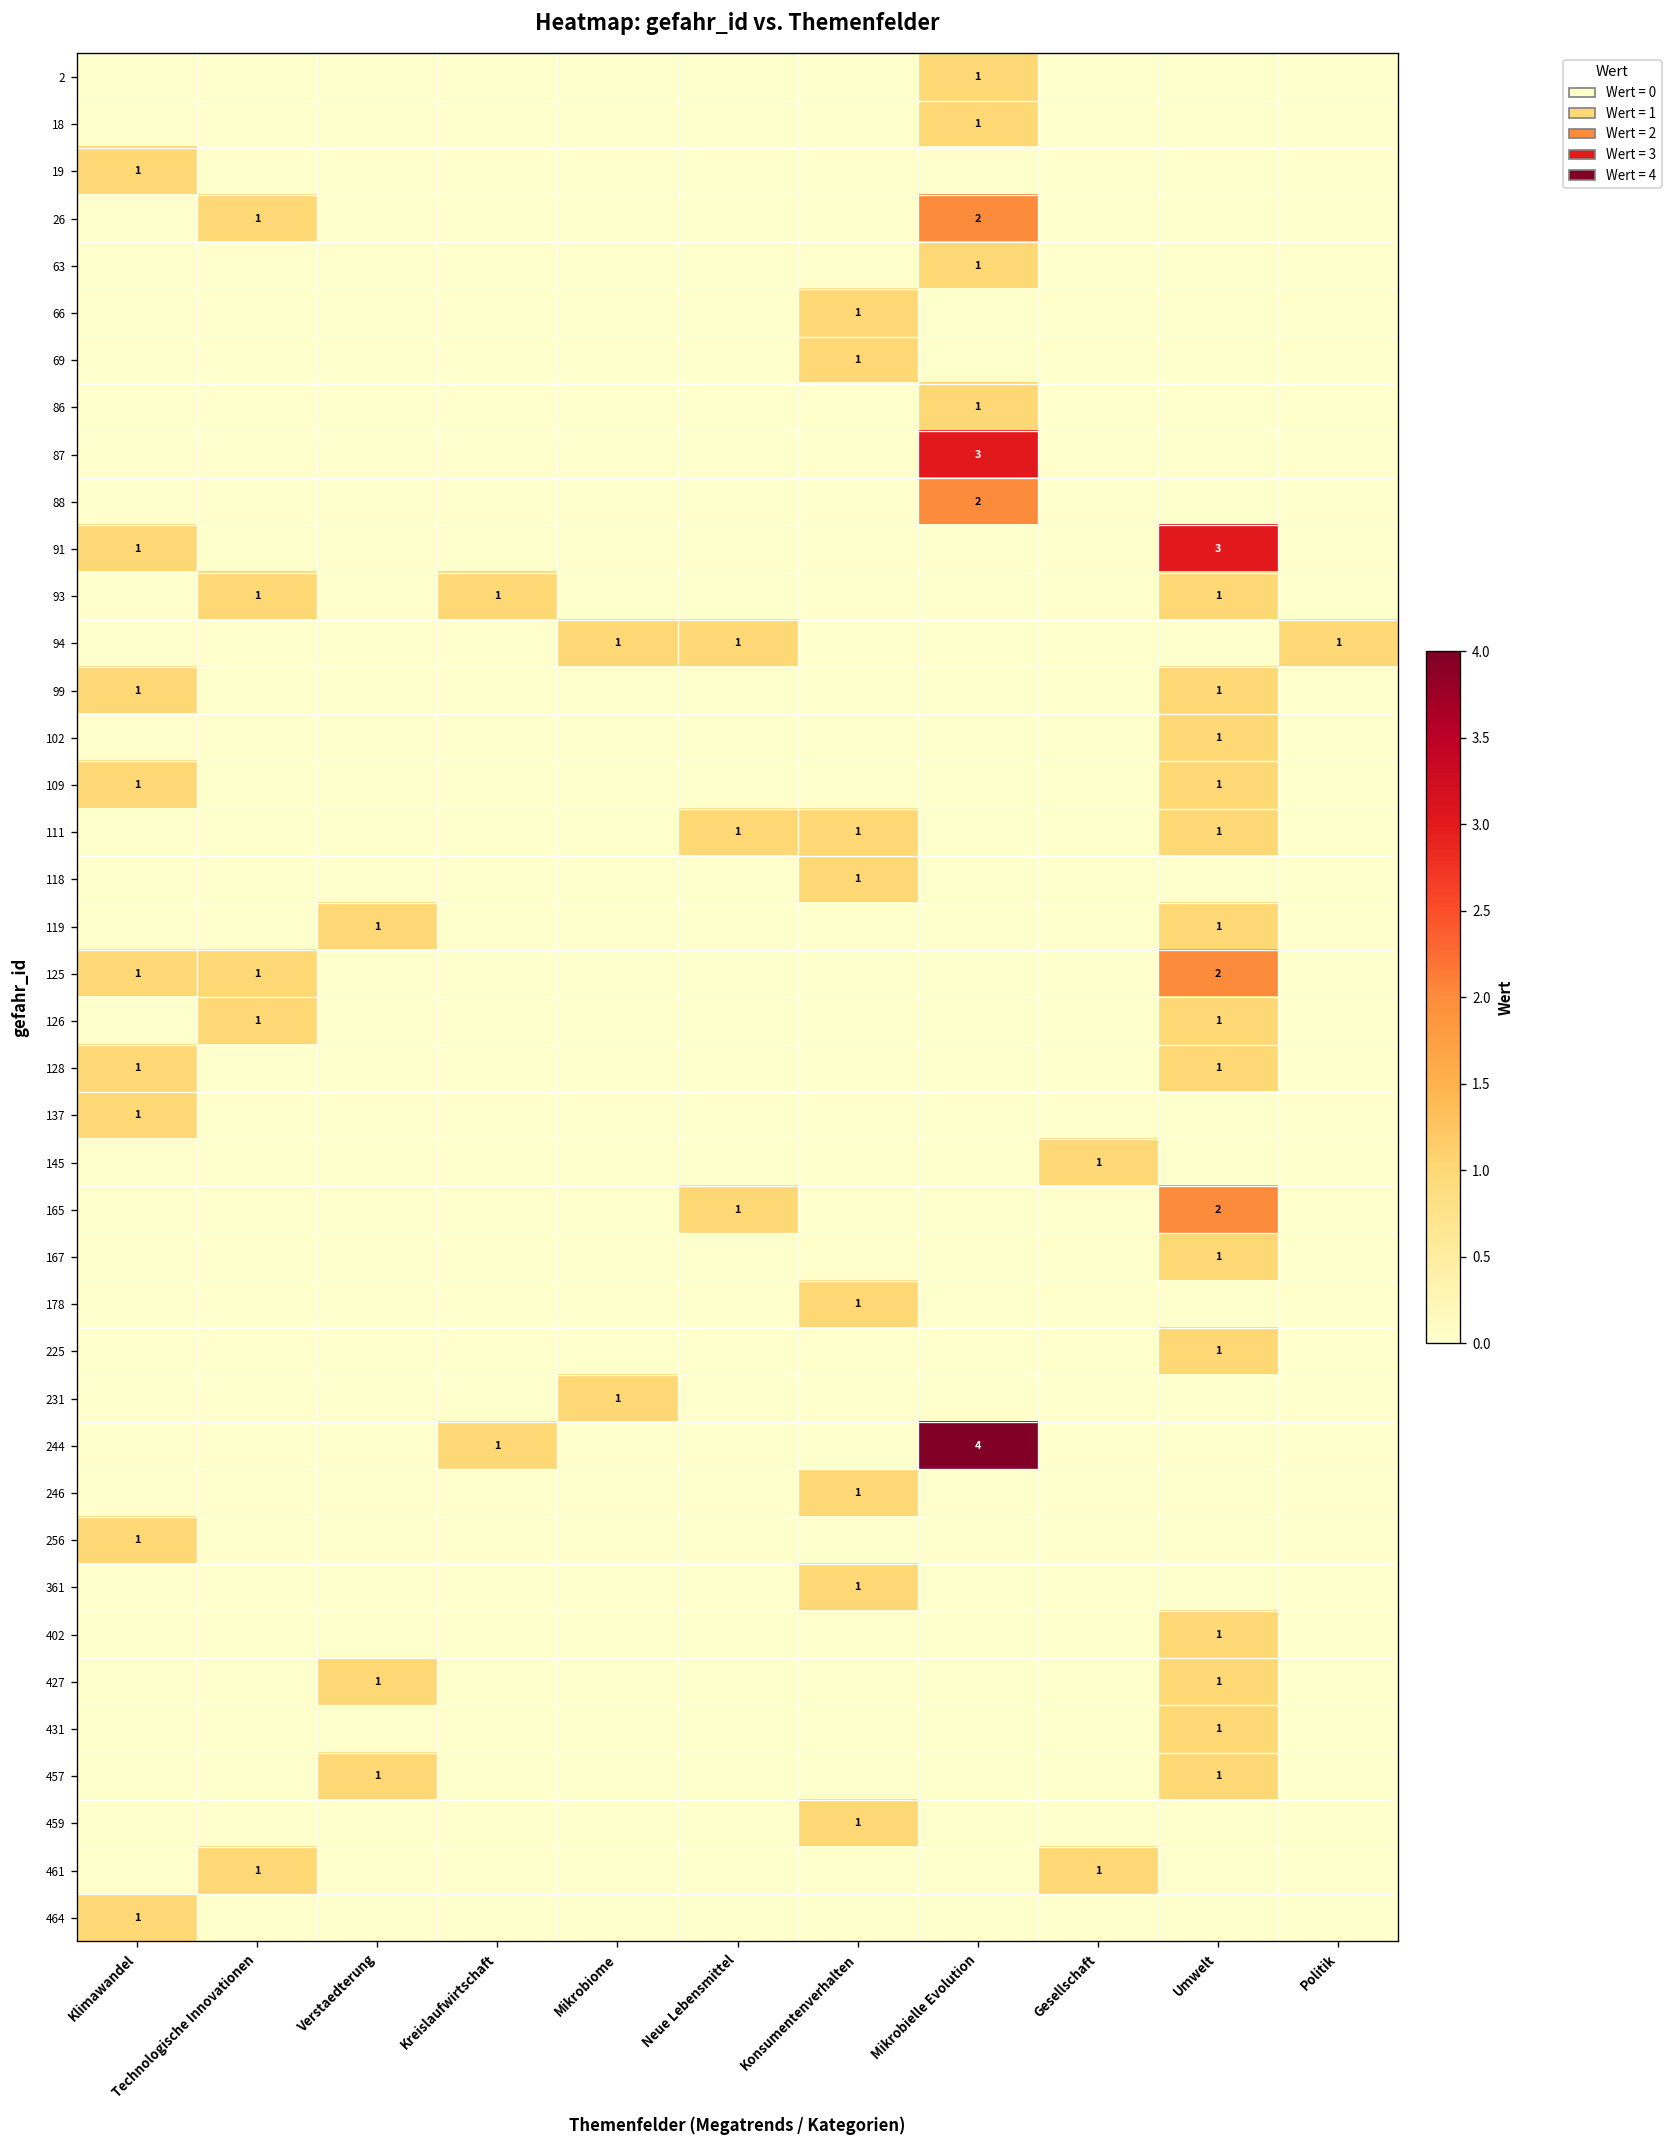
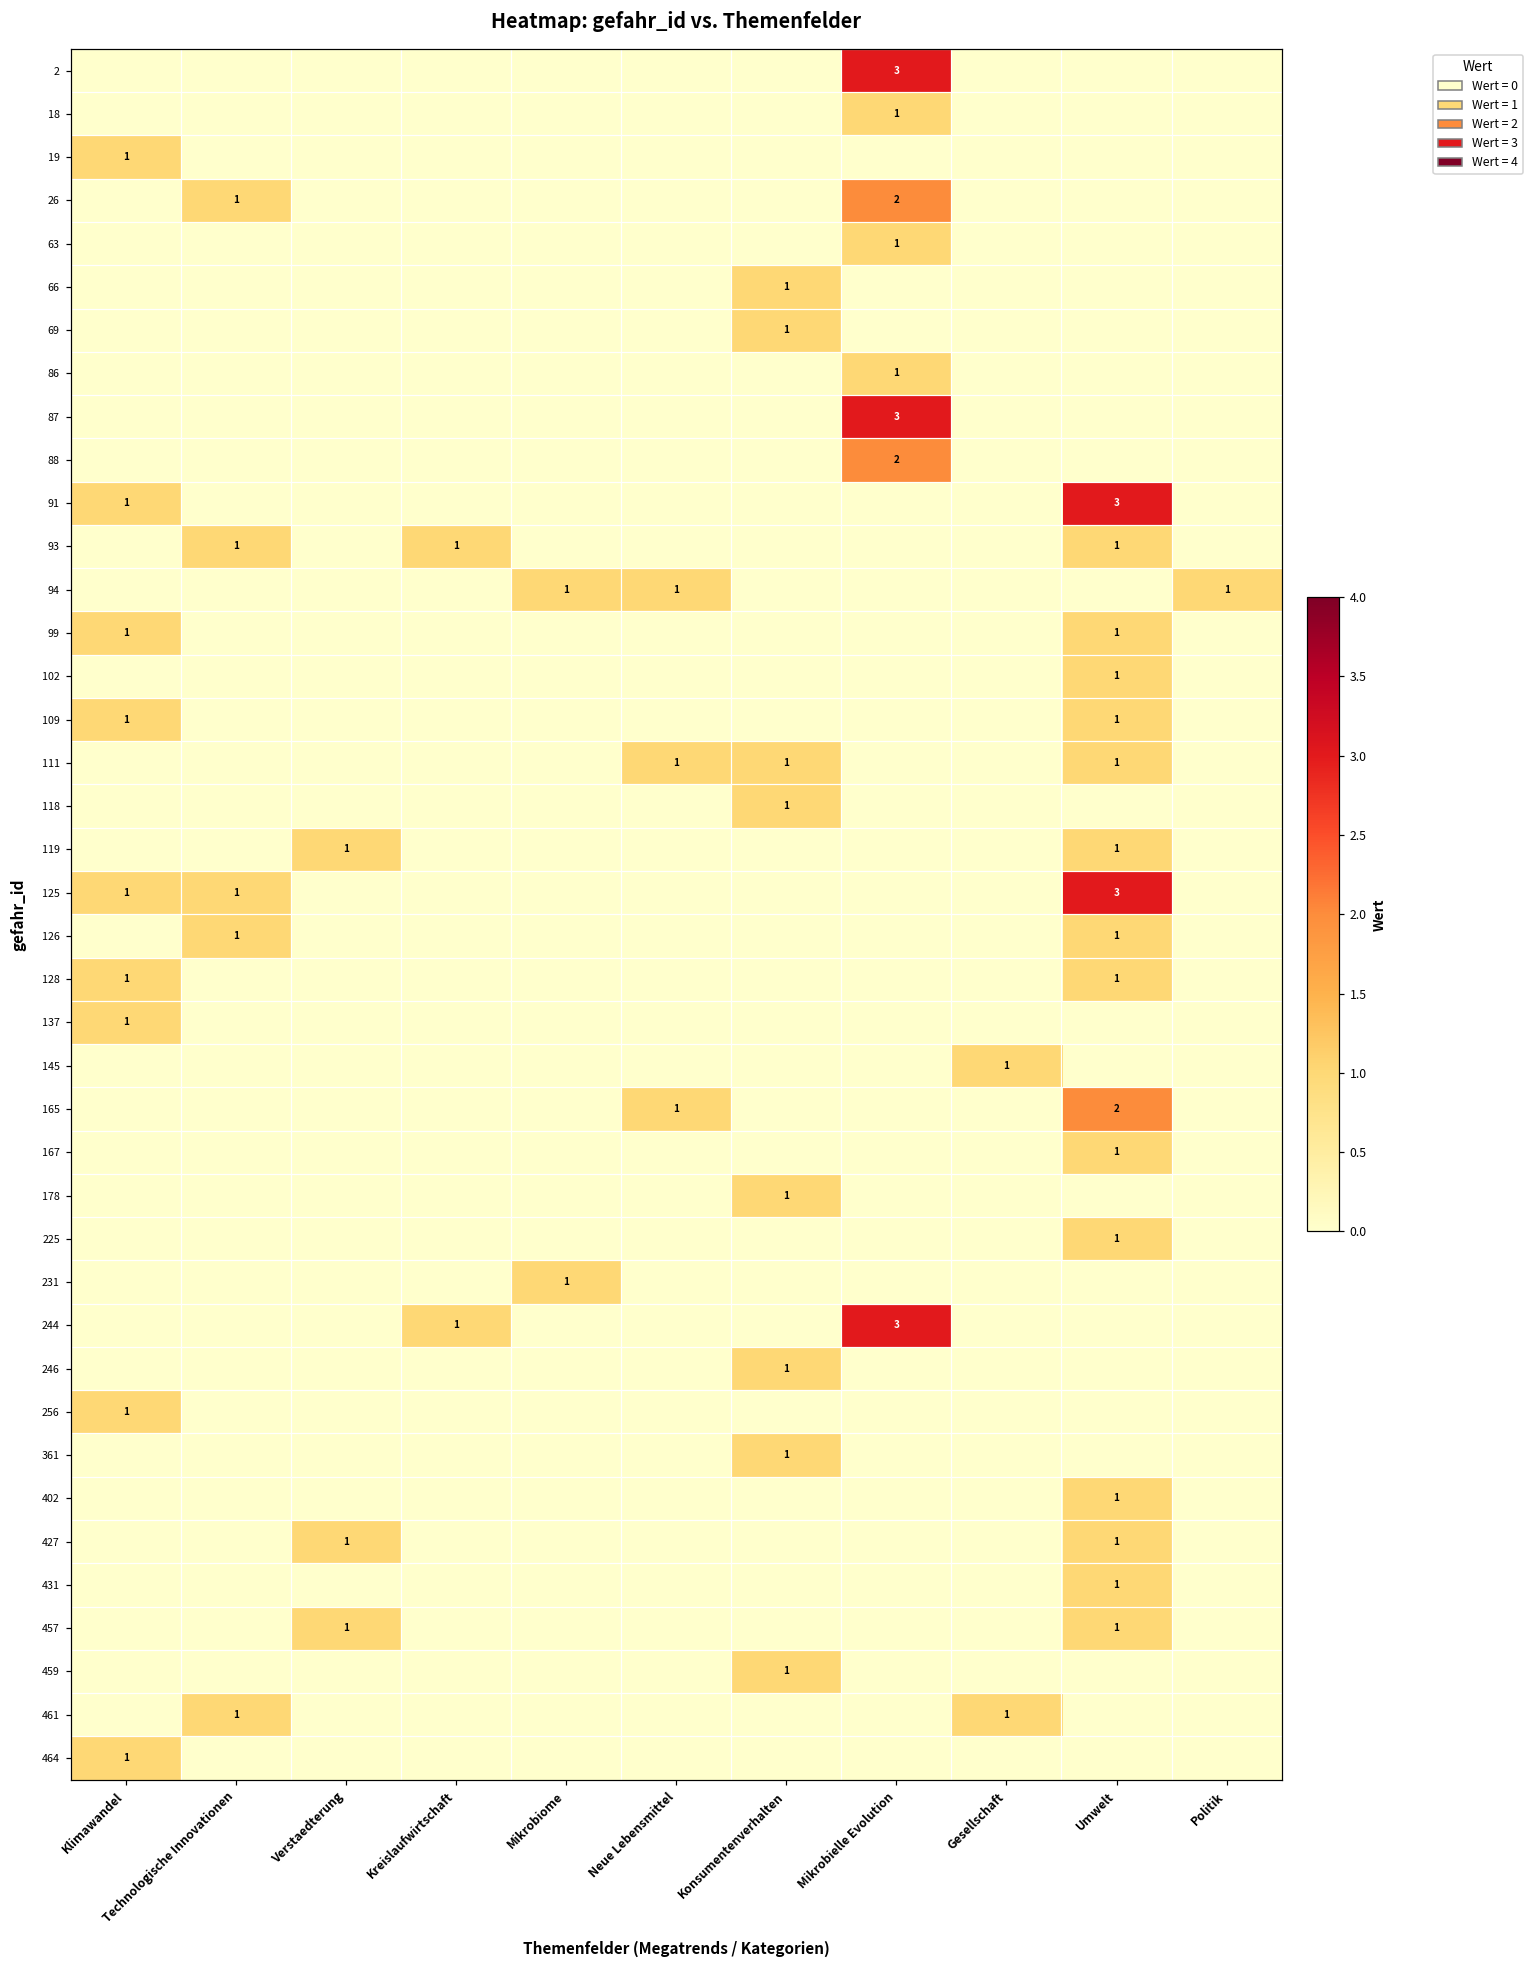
  {
    "2": {
-     "Mikrobielle Evolution": 1
+     "Mikrobielle Evolution": 3
    },
    "18": {
      "Mikrobielle Evolution": 1
    },
    "19": {
      "Klimawandel": 1
    },
    "26": {
      "Technologische Innovationen": 1,
      "Mikrobielle Evolution": 2
    },
    "63": {
      "Mikrobielle Evolution": 1
    },
    "66": {
      "Konsumentenverhalten": 1
    },
    "69": {
      "Konsumentenverhalten": 1
    },
    "86": {
      "Mikrobielle Evolution": 1
    },
    "87": {
      "Mikrobielle Evolution": 3
    },
    "88": {
      "Mikrobielle Evolution": 2
    },
    "91": {
      "Klimawandel": 1,
      "Umwelt": 3
    },
    "93": {
      "Technologische Innovationen": 1,
      "Kreislaufwirtschaft": 1,
      "Umwelt": 1
    },
    "94": {
      "Mikrobiome": 1,
      "Neue Lebensmittel": 1,
      "Politik": 1
    },
    "99": {
      "Klimawandel": 1,
      "Umwelt": 1
    },
    "102": {
      "Umwelt": 1
    },
    "109": {
      "Klimawandel": 1,
      "Umwelt": 1
    },
    "111": {
      "Neue Lebensmittel": 1,
      "Konsumentenverhalten": 1,
      "Umwelt": 1
    },
    "118": {
      "Konsumentenverhalten": 1
    },
    "119": {
      "Verstaedterung": 1,
      "Umwelt": 1
    },
    "125": {
      "Klimawandel": 1,
      "Technologische Innovationen": 1,
-     "Umwelt": 2
+     "Umwelt": 3
    },
    "126": {
      "Technologische Innovationen": 1,
      "Umwelt": 1
    },
    "128": {
      "Klimawandel": 1,
      "Umwelt": 1
    },
    "137": {
      "Klimawandel": 1
    },
    "145": {
      "Gesellschaft": 1
    },
    "165": {
      "Neue Lebensmittel": 1,
      "Umwelt": 2
    },
    "167": {
      "Umwelt": 1
    },
    "178": {
      "Konsumentenverhalten": 1
    },
    "225": {
      "Umwelt": 1
    },
    "231": {
      "Mikrobiome": 1
    },
    "244": {
      "Kreislaufwirtschaft": 1,
-     "Mikrobielle Evolution": 4
+     "Mikrobielle Evolution": 3
    },
    "246": {
      "Konsumentenverhalten": 1
    },
    "256": {
      "Klimawandel": 1
    },
    "361": {
      "Konsumentenverhalten": 1
    },
    "402": {
      "Umwelt": 1
    },
    "427": {
      "Verstaedterung": 1,
      "Umwelt": 1
    },
    "431": {
      "Umwelt": 1
    },
    "457": {
      "Verstaedterung": 1,
      "Umwelt": 1
    },
    "459": {
      "Konsumentenverhalten": 1
    },
    "461": {
      "Technologische Innovationen": 1,
      "Gesellschaft": 1
    },
    "464": {
      "Klimawandel": 1
    }
  }
